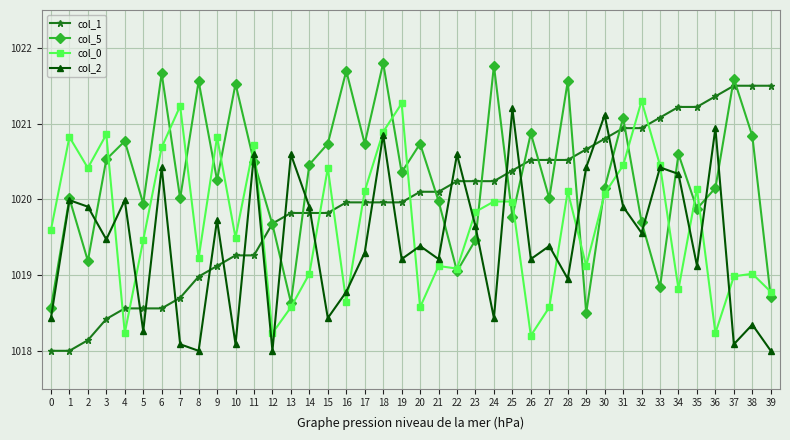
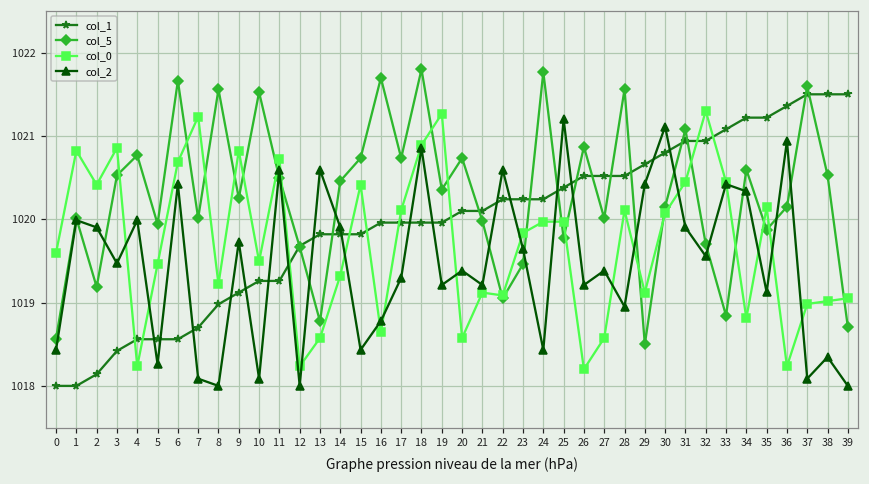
  {
    "col_5": {
      "0": 1018.6,
      "2": 1019.2,
      "3": 1020.5,
      "4": 1020.8,
      "5": 1019.9,
      "6": 1021.7,
      "7": 1020.0,
      "8": 1021.6,
      "9": 1020.3,
      "10": 1021.5,
      "11": 1020.5,
-     "13": 1018.6,
+     "13": 1018.8,
      "14": 1020.5,
      "15": 1020.7,
      "16": 1021.7,
      "17": 1020.7,
      "18": 1021.8,
      "19": 1020.4,
      "20": 1020.7,
      "21": 1020.0,
      "22": 1019.1,
      "23": 1019.5,
      "24": 1021.8,
      "25": 1019.8,
      "26": 1020.9,
      "27": 1020.0,
      "28": 1021.6,
      "29": 1018.5,
      "30": 1020.2,
      "31": 1021.1,
      "32": 1019.7,
      "33": 1018.8,
      "34": 1020.6,
      "35": 1019.9,
      "36": 1020.2,
      "37": 1021.6,
-     "38": 1020.8,
+     "38": 1020.5,
      "39": 1018.7
    },
    "col_0": {
      "0": 1019.6,
      "1": 1020.8,
      "2": 1020.4,
      "3": 1020.9,
      "4": 1018.2,
      "5": 1019.5,
      "6": 1020.7,
      "7": 1021.2,
      "8": 1019.2,
      "9": 1020.8,
      "10": 1019.5,
      "11": 1020.7,
      "12": 1018.2,
      "13": 1018.6,
-     "14": 1019.0,
+     "14": 1019.3,
      "15": 1020.4,
      "16": 1018.6,
      "17": 1020.1,
      "18": 1020.9,
      "19": 1021.3,
      "20": 1018.6,
      "21": 1019.1,
      "22": 1019.1,
      "23": 1019.8,
      "24": 1020.0,
      "25": 1020.0,
      "26": 1018.2,
      "27": 1018.6,
      "28": 1020.1,
      "29": 1019.1,
      "30": 1020.1,
      "31": 1020.4,
      "32": 1021.3,
      "34": 1018.8,
      "35": 1020.1,
      "36": 1018.2,
      "37": 1019.0,
      "38": 1019.0,
-     "39": 1018.8
+     "39": 1019.1
    }
  }
